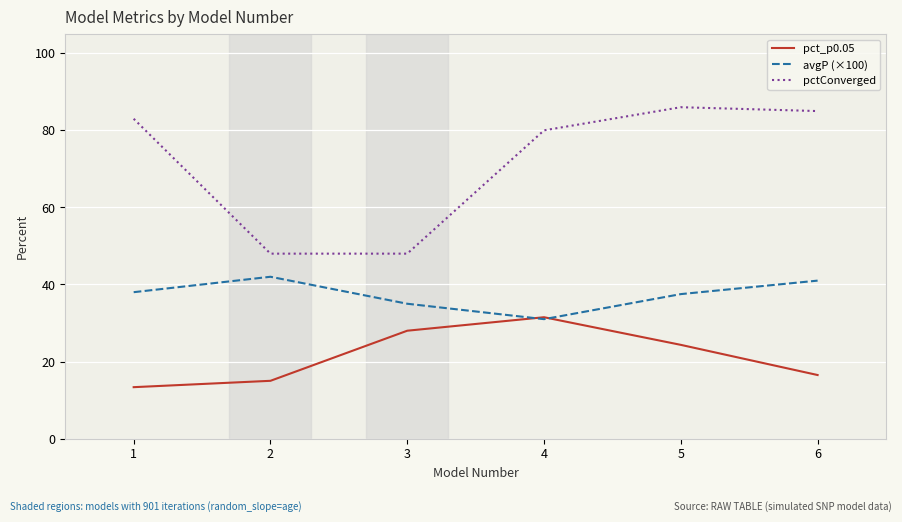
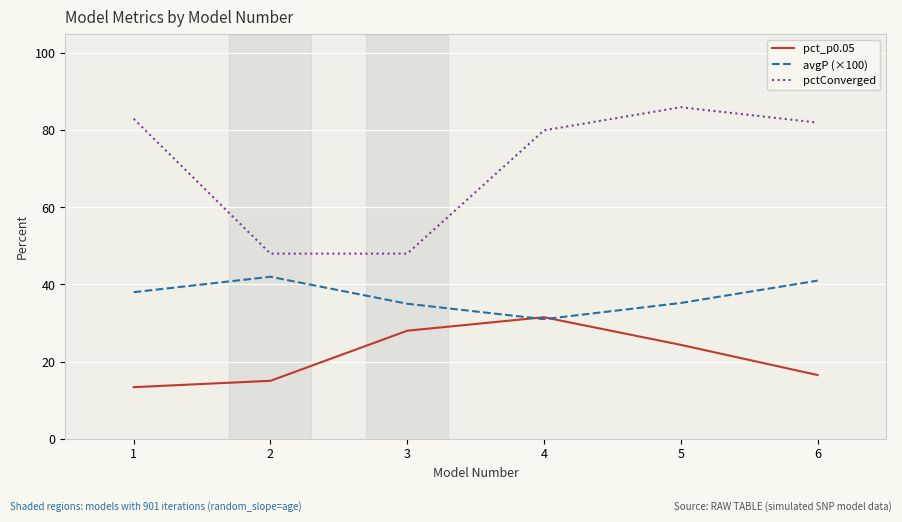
  {
    "pct_p0.05": {
      "1": 13,
      "2": 15,
      "3": 28,
      "5": 24,
      "6": 17
    },
    "avgP (×100)": {
      "1": 38,
      "2": 42,
      "3": 35,
-     "5": 38,
+     "5": 35,
      "6": 41
    },
    "pctConverged": {
      "1": 83,
      "2": 48,
      "3": 48,
      "4": 80,
      "5": 86,
-     "6": 85
+     "6": 82
    }
  }
